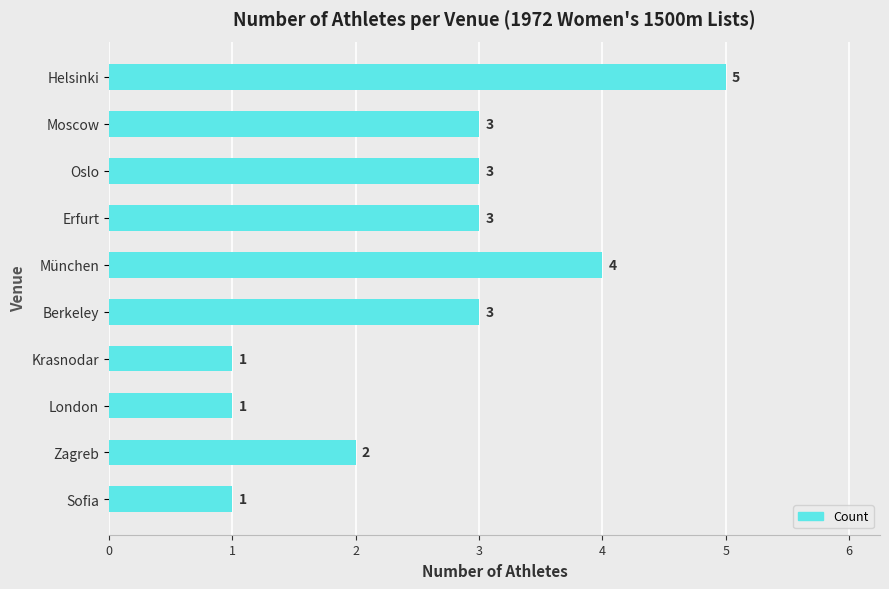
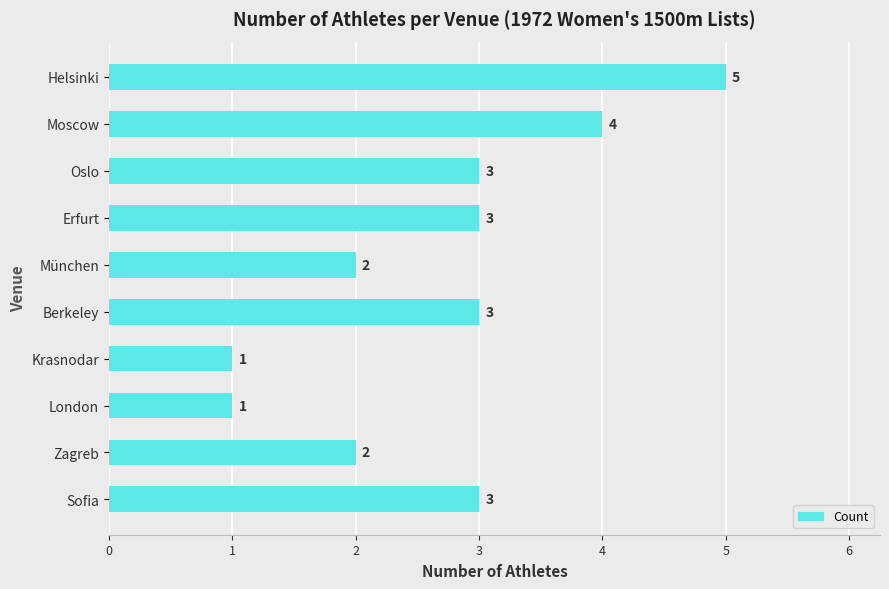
  {
    "Helsinki": 5,
-   "Moscow": 3,
+   "Moscow": 4,
    "Oslo": 3,
    "Erfurt": 3,
-   "München": 4,
+   "München": 2,
    "Berkeley": 3,
    "Krasnodar": 1,
    "London": 1,
    "Zagreb": 2,
-   "Sofia": 1
+   "Sofia": 3
  }
